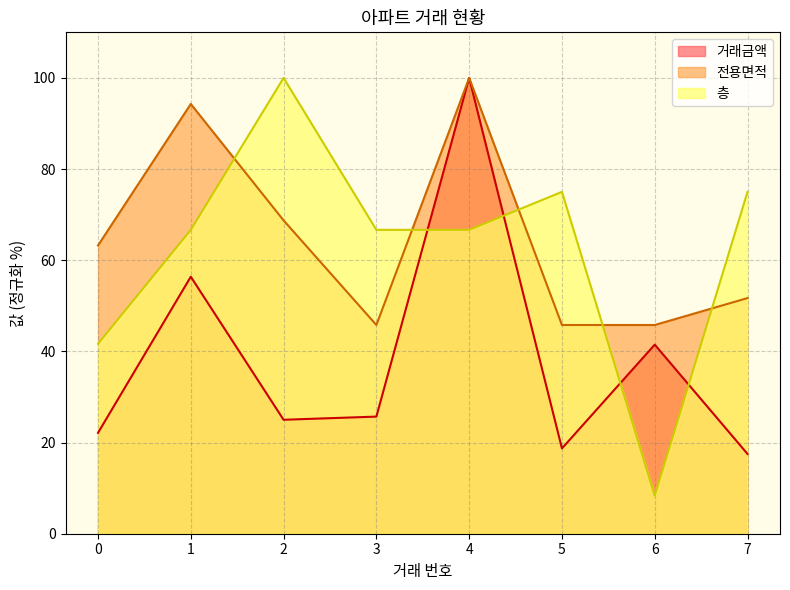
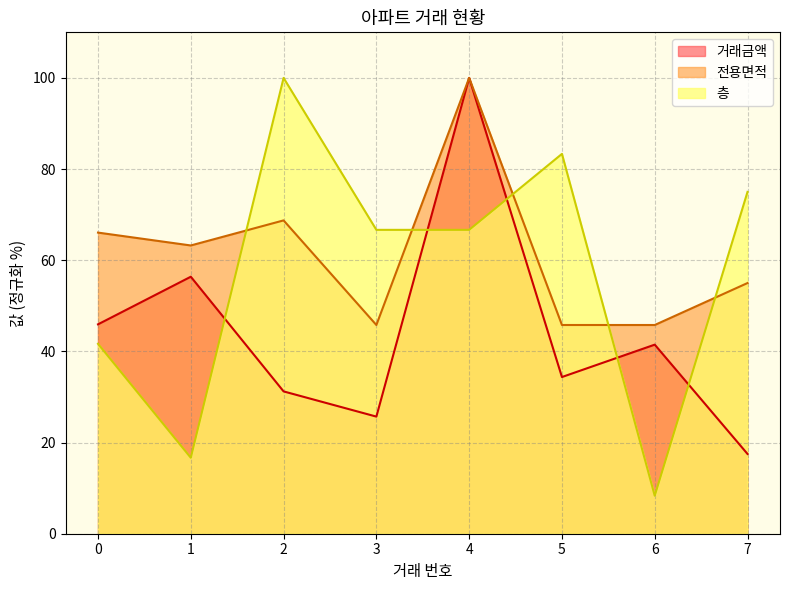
  {
    "거래금액": {
-     "0": 22,
+     "0": 46,
      "1": 56,
-     "2": 25,
+     "2": 31,
      "3": 26,
-     "5": 19,
+     "5": 34,
      "6": 41,
      "7": 18
    },
    "전용면적": {
-     "0": 63,
-     "1": 94,
+     "0": 66,
+     "1": 63,
      "2": 69,
      "3": 46,
      "5": 46,
      "6": 46,
-     "7": 52
+     "7": 55
    },
    "층": {
      "0": 42,
-     "1": 67,
+     "1": 17,
      "2": 100,
      "3": 67,
      "4": 67,
-     "5": 75,
+     "5": 83,
      "6": 8,
      "7": 75
    }
  }
